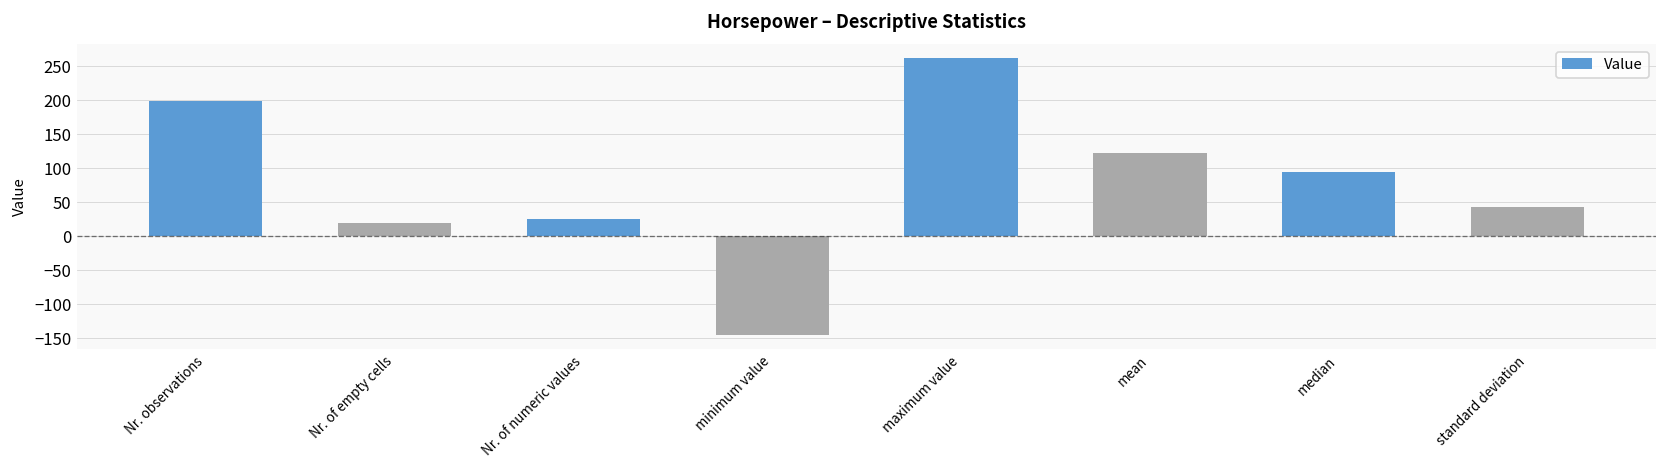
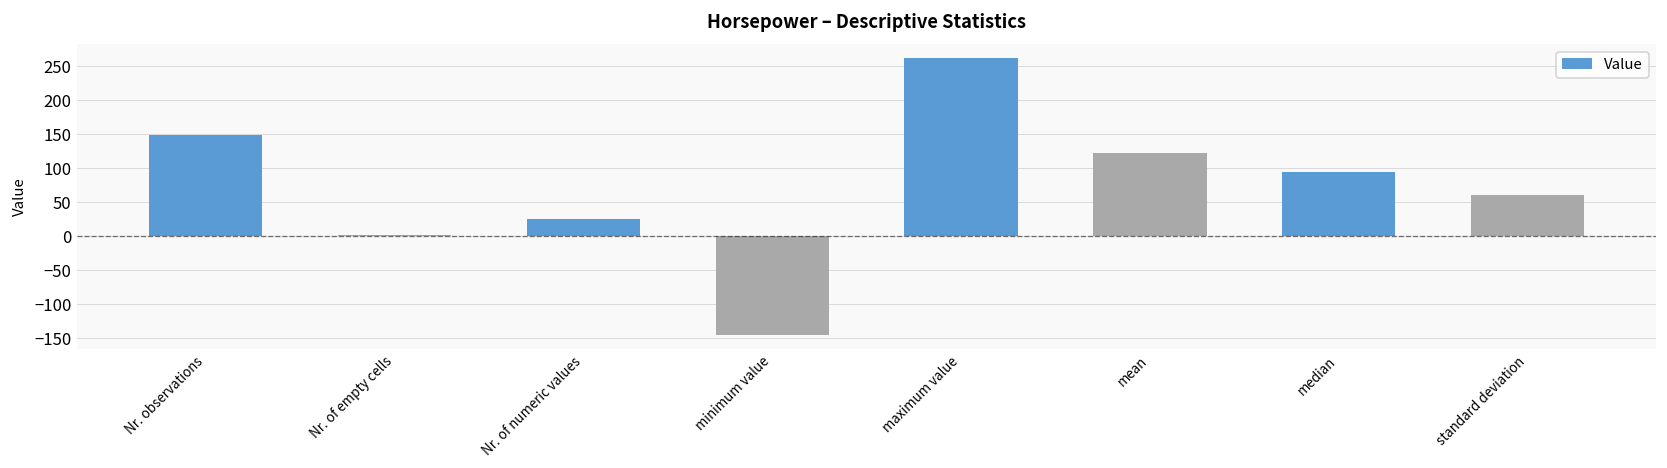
  {
-   "Nr. observations": 200,
-   "Nr. of empty cells": 20,
+   "Nr. observations": 150,
+   "Nr. of empty cells": 0,
    "Nr. of numeric values": 30,
    "minimum value": -150,
    "maximum value": 260,
    "mean": 120,
    "median": 100,
-   "standard deviation": 40
+   "standard deviation": 60
  }
